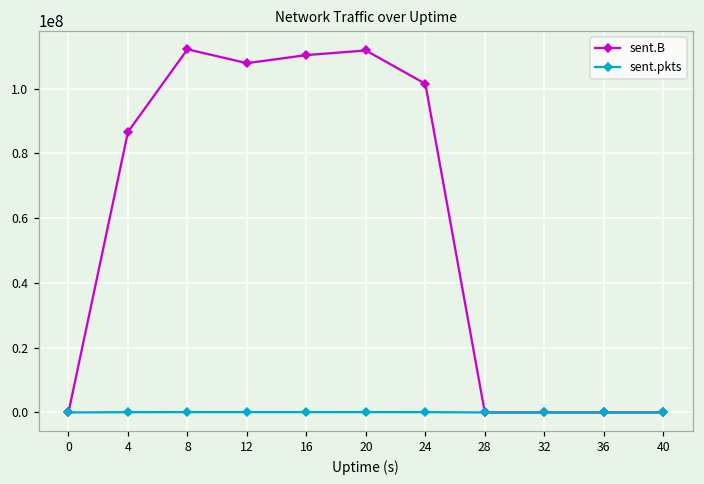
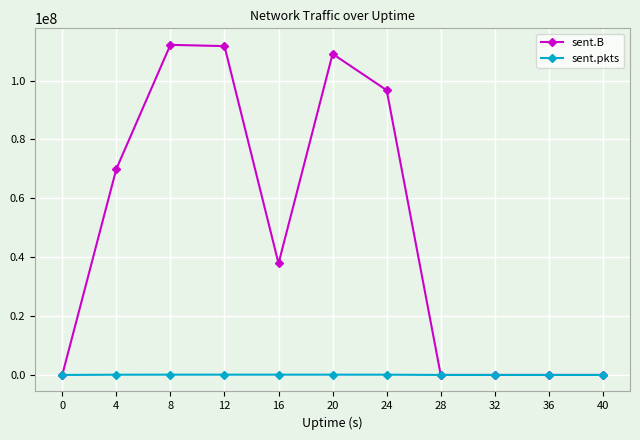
  {
    "sent.B": {
-     "4": 87000000,
+     "4": 70000000,
      "8": 112000000,
-     "12": 108000000,
-     "16": 110000000,
-     "20": 112000000,
-     "24": 101000000
+     "12": 112000000,
+     "16": 38000000,
+     "20": 109000000,
+     "24": 97000000
    },
    "sent.pkts": {
      "4": 0,
      "8": 0,
      "12": 0,
      "16": 0,
      "20": 0,
      "24": 0
    }
  }
